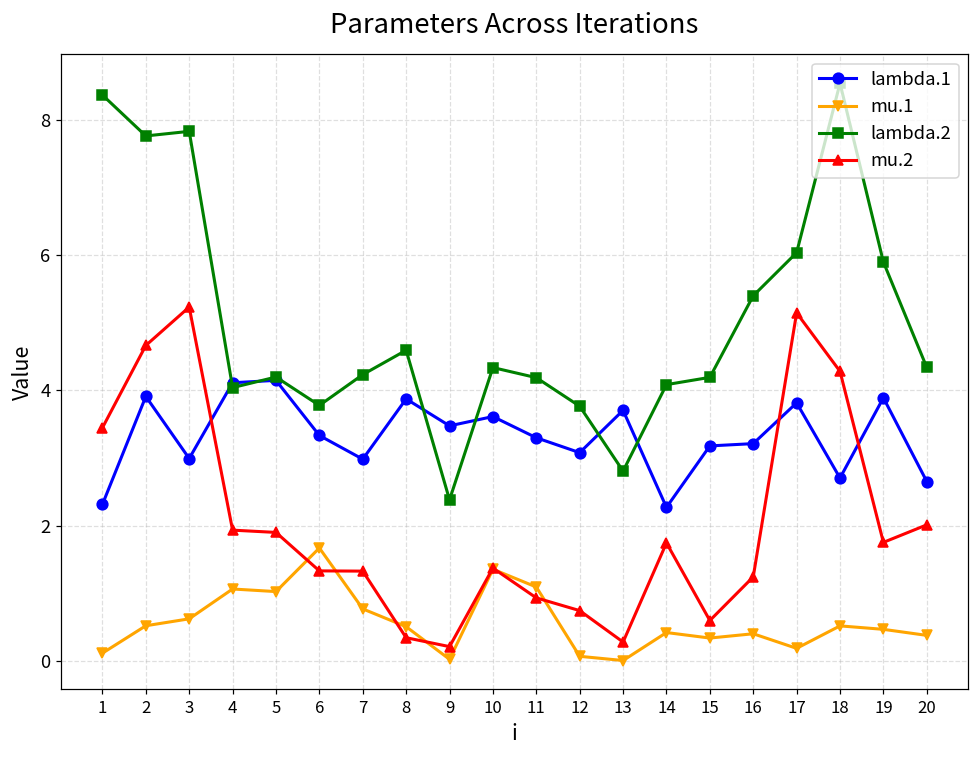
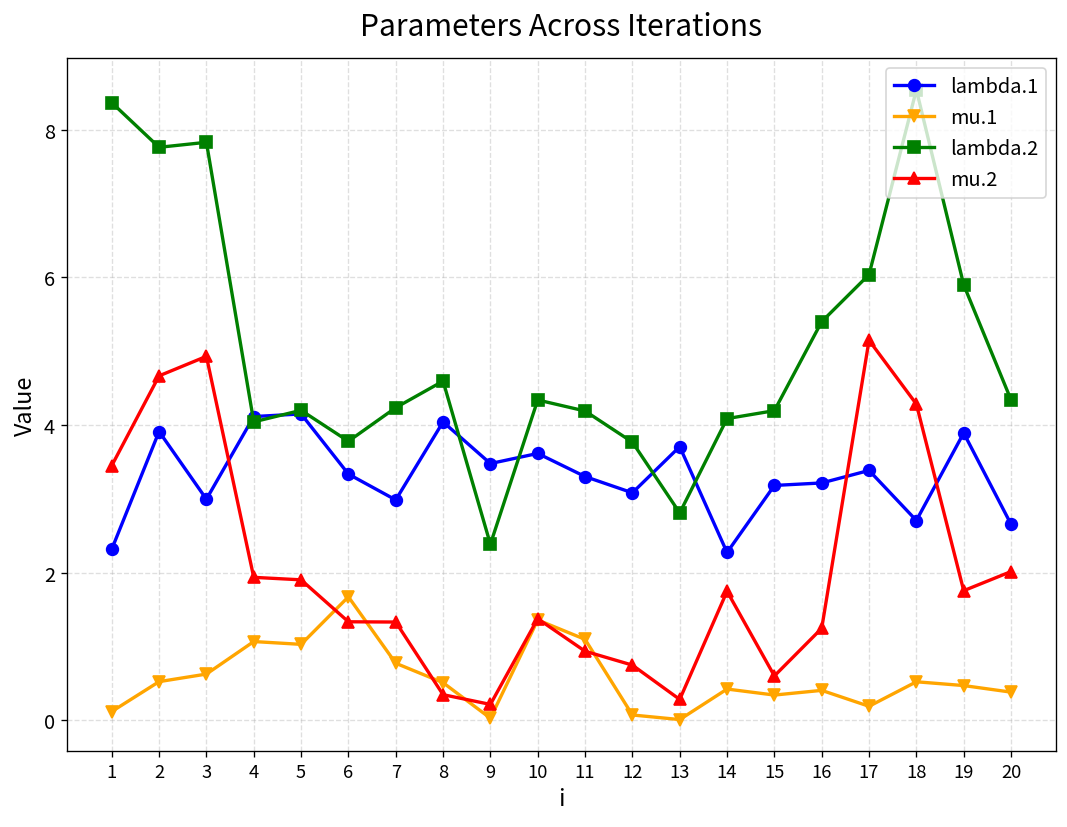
  {
    "lambda.1": {
      "1": 2.3,
      "2": 3.9,
      "3": 3.0,
      "4": 4.1,
      "5": 4.1,
      "6": 3.3,
      "7": 3.0,
-     "8": 3.9,
+     "8": 4.0,
      "9": 3.5,
      "10": 3.6,
      "11": 3.3,
      "12": 3.1,
      "13": 3.7,
      "14": 2.3,
      "15": 3.2,
      "16": 3.2,
-     "17": 3.8,
+     "17": 3.4,
      "18": 2.7,
      "19": 3.9,
      "20": 2.7
    },
    "mu.1": {
      "1": 0.1,
      "2": 0.5,
      "3": 0.6,
      "4": 1.1,
      "5": 1.0,
      "6": 1.7,
      "7": 0.8,
      "8": 0.5,
      "9": 0.0,
      "11": 1.1,
      "12": 0.1,
      "13": 0.0,
      "14": 0.4,
      "15": 0.3,
      "16": 0.4,
      "17": 0.2,
      "18": 0.5,
      "19": 0.5,
      "20": 0.4
    },
    "lambda.2": {
      "1": 8.4,
      "2": 7.8,
      "3": 7.8,
      "4": 4.0,
      "5": 4.2,
      "6": 3.8,
      "7": 4.2,
      "8": 4.6,
      "9": 2.4,
      "10": 4.3,
      "11": 4.2,
      "12": 3.8,
      "13": 2.8,
      "14": 4.1,
      "15": 4.2,
      "16": 5.4,
      "17": 6.0,
      "19": 5.9,
      "20": 4.3
    },
    "mu.2": {
      "1": 3.4,
      "2": 4.7,
-     "3": 5.2,
+     "3": 4.9,
      "4": 1.9,
      "5": 1.9,
      "6": 1.3,
      "7": 1.3,
      "8": 0.3,
      "9": 0.2,
      "11": 0.9,
      "12": 0.7,
      "13": 0.3,
      "14": 1.7,
      "15": 0.6,
      "16": 1.2,
      "17": 5.1,
      "18": 4.3,
      "19": 1.8,
      "20": 2.0
    }
  }
